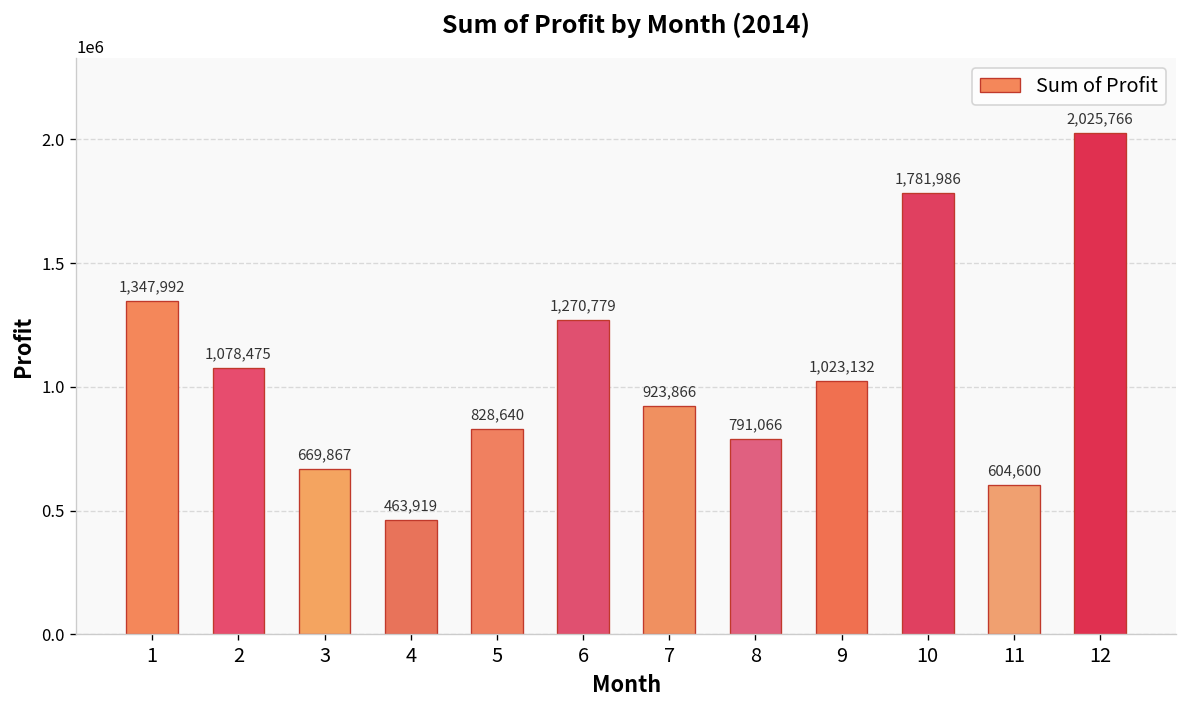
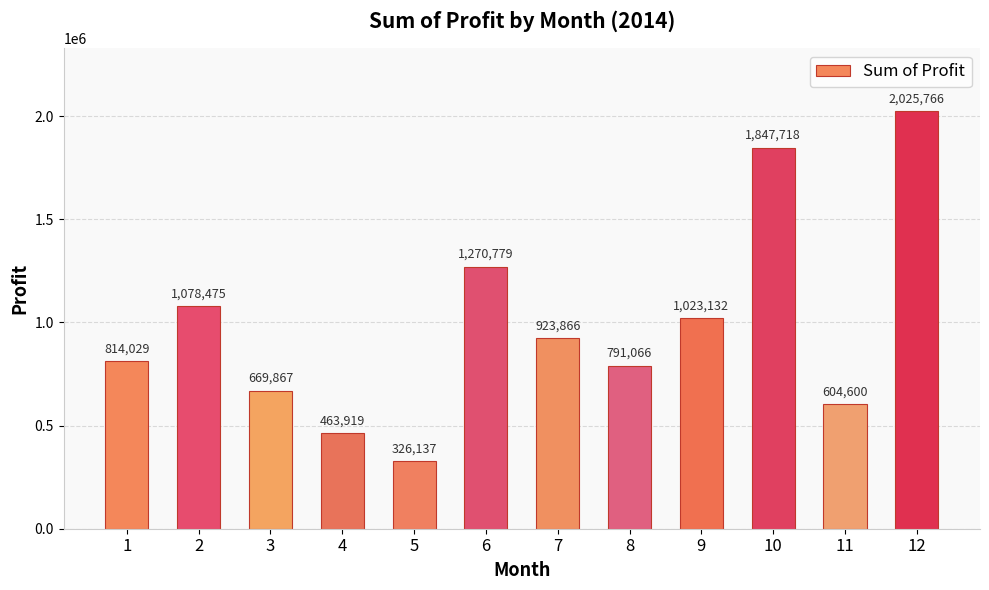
  {
-   "1": "1,347,992",
+   "1": "814,029",
    "2": "1,078,475",
    "3": "669,867",
    "4": "463,919",
-   "5": "828,640",
+   "5": "326,137",
    "6": "1,270,779",
    "7": "923,866",
    "8": "791,066",
    "9": "1,023,132",
-   "10": "1,781,986",
+   "10": "1,847,718",
    "11": "604,600",
    "12": "2,025,766"
  }
